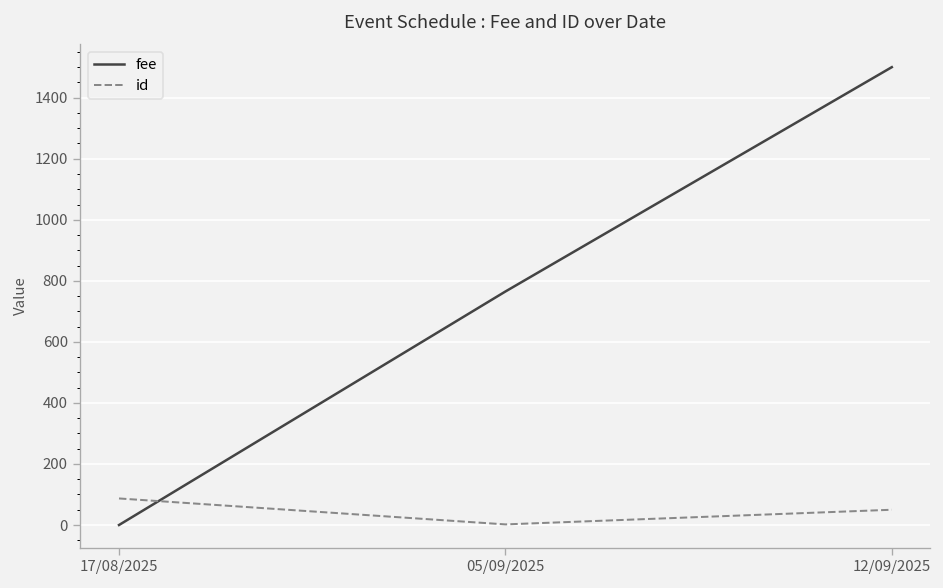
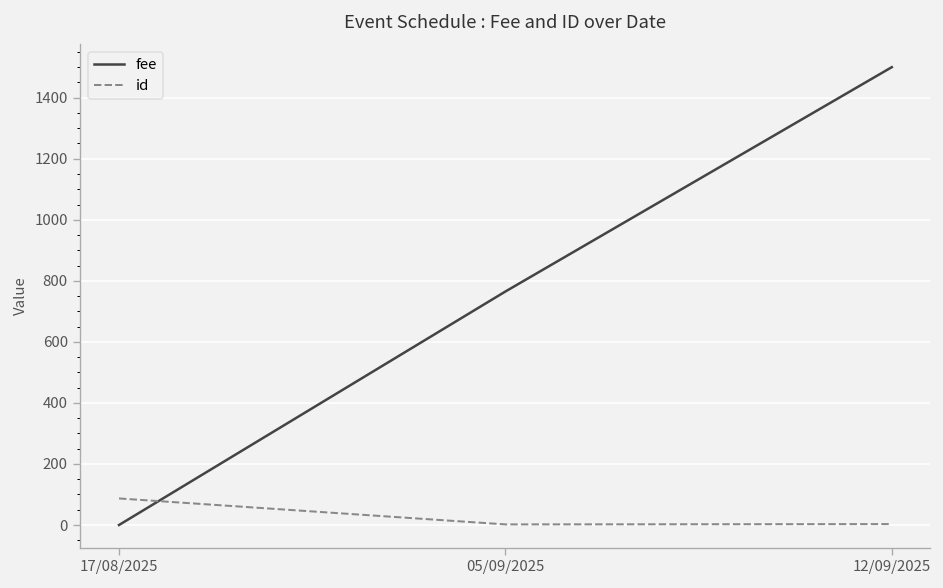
  {
    "fee": {
      "17/08/2025": 0,
      "05/09/2025": 770,
      "12/09/2025": 1500
    },
    "id": {
      "17/08/2025": 90,
      "05/09/2025": 0,
-     "12/09/2025": 50
+     "12/09/2025": 0
    }
  }
